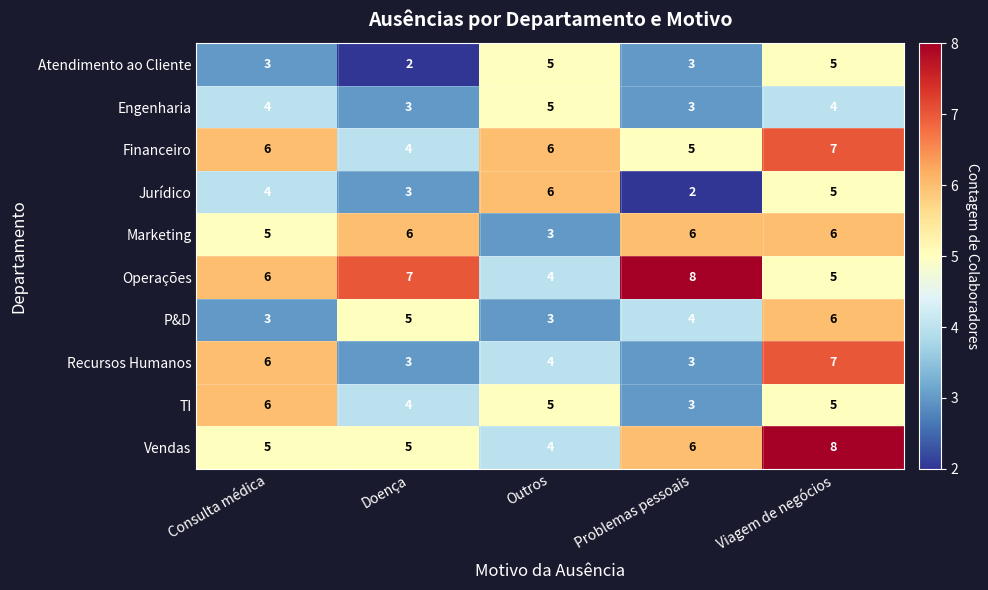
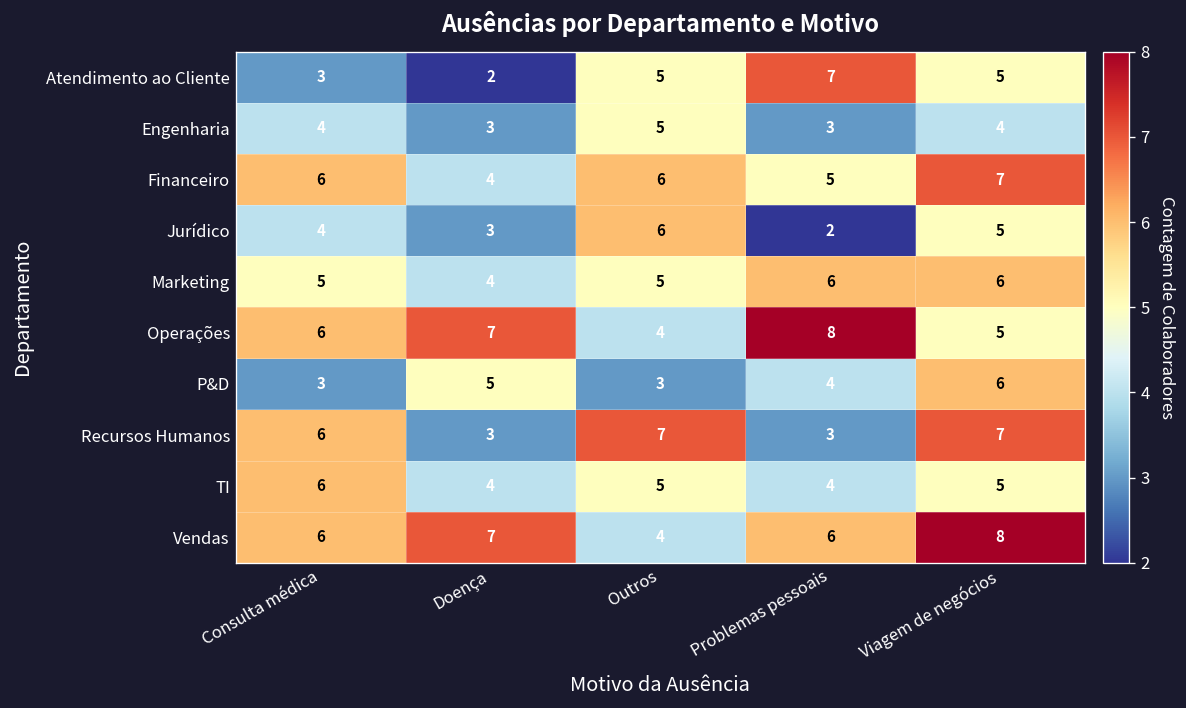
  {
    "Atendimento ao Cliente": {
      "Consulta médica": 3,
      "Doença": 2,
      "Outros": 5,
-     "Problemas pessoais": 3,
+     "Problemas pessoais": 7,
      "Viagem de negócios": 5
    },
    "Engenharia": {
      "Consulta médica": 4,
      "Doença": 3,
      "Outros": 5,
      "Problemas pessoais": 3,
      "Viagem de negócios": 4
    },
    "Financeiro": {
      "Consulta médica": 6,
      "Doença": 4,
      "Outros": 6,
      "Problemas pessoais": 5,
      "Viagem de negócios": 7
    },
    "Jurídico": {
      "Consulta médica": 4,
      "Doença": 3,
      "Outros": 6,
      "Problemas pessoais": 2,
      "Viagem de negócios": 5
    },
    "Marketing": {
      "Consulta médica": 5,
-     "Doença": 6,
-     "Outros": 3,
+     "Doença": 4,
+     "Outros": 5,
      "Problemas pessoais": 6,
      "Viagem de negócios": 6
    },
    "Operações": {
      "Consulta médica": 6,
      "Doença": 7,
      "Outros": 4,
      "Problemas pessoais": 8,
      "Viagem de negócios": 5
    },
    "P&D": {
      "Consulta médica": 3,
      "Doença": 5,
      "Outros": 3,
      "Problemas pessoais": 4,
      "Viagem de negócios": 6
    },
    "Recursos Humanos": {
      "Consulta médica": 6,
      "Doença": 3,
-     "Outros": 4,
+     "Outros": 7,
      "Problemas pessoais": 3,
      "Viagem de negócios": 7
    },
    "TI": {
      "Consulta médica": 6,
      "Doença": 4,
      "Outros": 5,
-     "Problemas pessoais": 3,
+     "Problemas pessoais": 4,
      "Viagem de negócios": 5
    },
    "Vendas": {
-     "Consulta médica": 5,
-     "Doença": 5,
+     "Consulta médica": 6,
+     "Doença": 7,
      "Outros": 4,
      "Problemas pessoais": 6,
      "Viagem de negócios": 8
    }
  }
